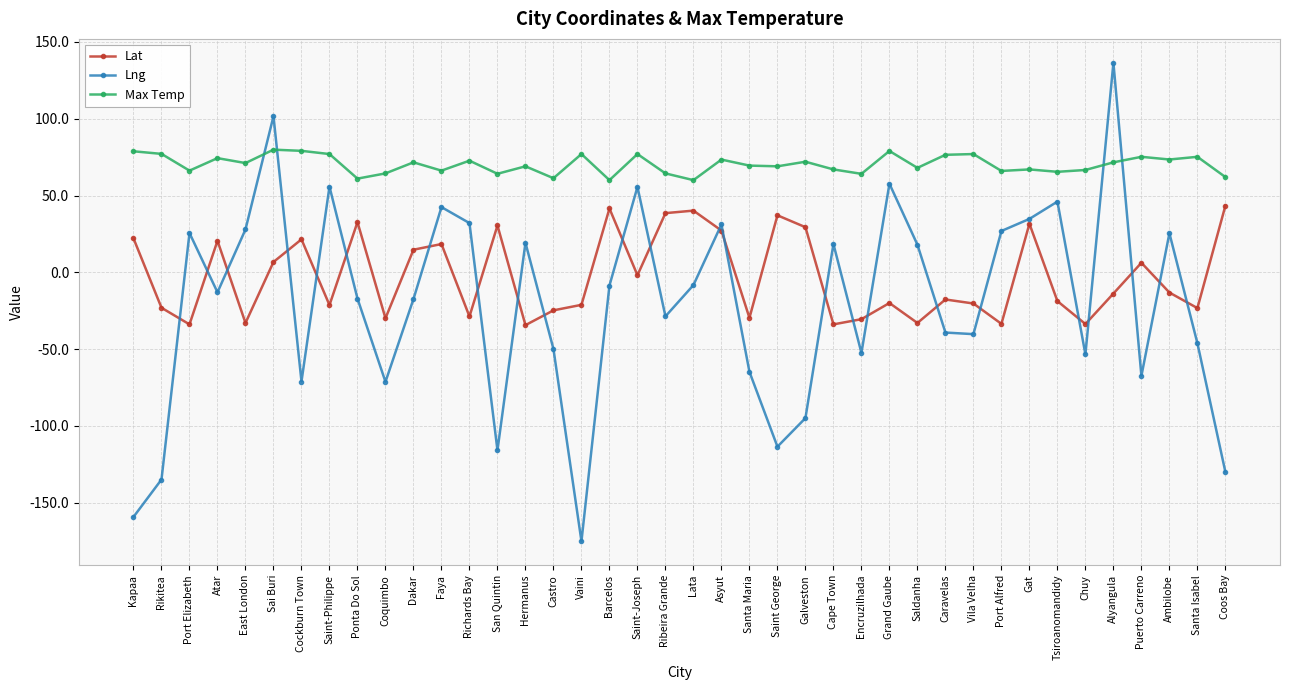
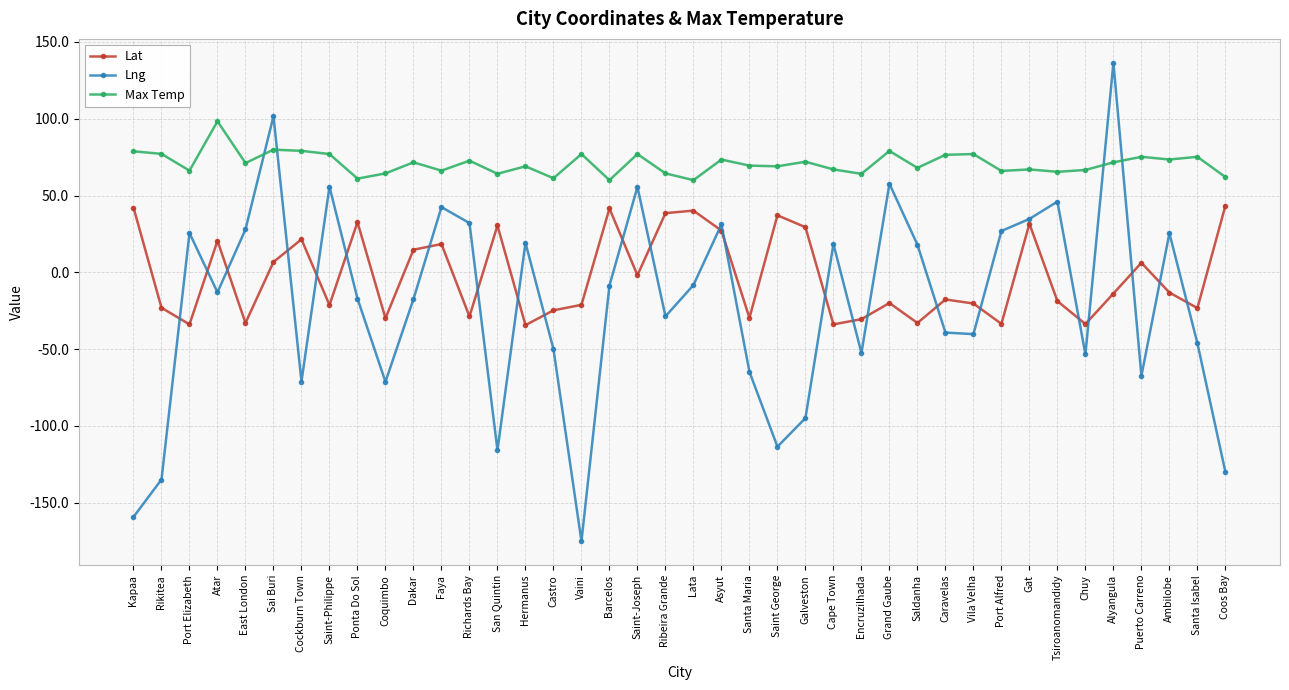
  {
    "Lat": {
-     "Kapaa": 22,
+     "Kapaa": 42,
      "Rikitea": -23,
      "Port Elizabeth": -34,
      "Atar": 21,
      "East London": -33,
      "Sai Buri": 7,
      "Cockburn Town": 21,
      "Saint-Philippe": -21,
      "Ponta Do Sol": 33,
      "Coquimbo": -30,
      "Dakar": 15,
      "Faya": 18,
      "Richards Bay": -29,
      "San Quintin": 30,
      "Hermanus": -34,
      "Castro": -25,
      "Vaini": -21,
      "Barcelos": 42,
      "Saint-Joseph": -2,
      "Ribeira Grande": 39,
      "Lata": 40,
      "Asyut": 27,
      "Santa Maria": -30,
      "Saint George": 37,
      "Galveston": 29,
      "Cape Town": -34,
      "Encruzilhada": -31,
      "Grand Gaube": -20,
      "Saldanha": -33,
      "Caravelas": -18,
      "Vila Velha": -20,
      "Port Alfred": -34,
      "Gat": 32,
      "Tsiroanomandidy": -19,
      "Chuy": -34,
      "Alyangula": -14,
      "Puerto Carreno": 6,
      "Ambilobe": -13,
      "Santa Isabel": -23,
      "Coos Bay": 43
    },
    "Lng": {
      "Kapaa": -159,
      "Rikitea": -135,
      "Port Elizabeth": 26,
      "Atar": -13,
      "East London": 28,
      "Sai Buri": 102,
      "Cockburn Town": -71,
      "Saint-Philippe": 56,
      "Ponta Do Sol": -17,
      "Coquimbo": -71,
      "Dakar": -17,
      "Faya": 42,
      "Richards Bay": 32,
      "San Quintin": -116,
      "Hermanus": 19,
      "Castro": -50,
      "Vaini": -175,
      "Barcelos": -9,
      "Saint-Joseph": 56,
      "Ribeira Grande": -29,
      "Lata": -8,
      "Asyut": 31,
      "Santa Maria": -65,
      "Saint George": -114,
      "Galveston": -95,
      "Cape Town": 18,
      "Encruzilhada": -53,
      "Grand Gaube": 58,
      "Saldanha": 18,
      "Caravelas": -39,
      "Vila Velha": -40,
      "Port Alfred": 27,
      "Gat": 35,
      "Tsiroanomandidy": 46,
      "Chuy": -53,
      "Alyangula": 136,
      "Puerto Carreno": -67,
      "Ambilobe": 25,
      "Santa Isabel": -46,
      "Coos Bay": -130
    },
    "Max Temp": {
      "Kapaa": 79,
      "Rikitea": 77,
      "Port Elizabeth": 66,
-     "Atar": 74,
+     "Atar": 98,
      "East London": 71,
      "Sai Buri": 80,
      "Cockburn Town": 79,
      "Saint-Philippe": 77,
      "Ponta Do Sol": 61,
      "Coquimbo": 64,
      "Dakar": 72,
      "Faya": 66,
      "Richards Bay": 73,
      "San Quintin": 64,
      "Hermanus": 69,
      "Castro": 61,
      "Vaini": 77,
      "Barcelos": 60,
      "Saint-Joseph": 77,
      "Ribeira Grande": 64,
      "Lata": 60,
      "Asyut": 73,
      "Santa Maria": 69,
      "Saint George": 69,
      "Galveston": 72,
      "Cape Town": 67,
      "Encruzilhada": 64,
      "Grand Gaube": 79,
      "Saldanha": 68,
      "Caravelas": 77,
      "Vila Velha": 77,
      "Port Alfred": 66,
      "Gat": 67,
      "Tsiroanomandidy": 65,
      "Chuy": 67,
      "Alyangula": 72,
      "Puerto Carreno": 75,
      "Ambilobe": 73,
      "Santa Isabel": 75,
      "Coos Bay": 62
    }
  }
